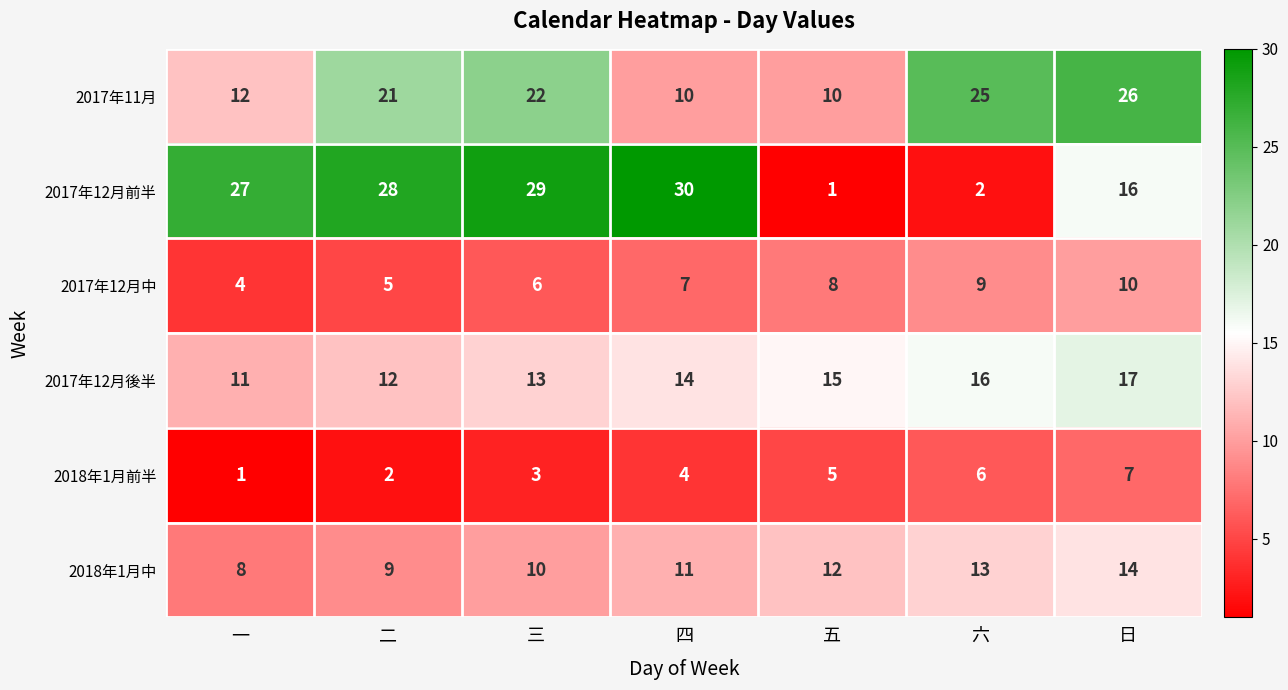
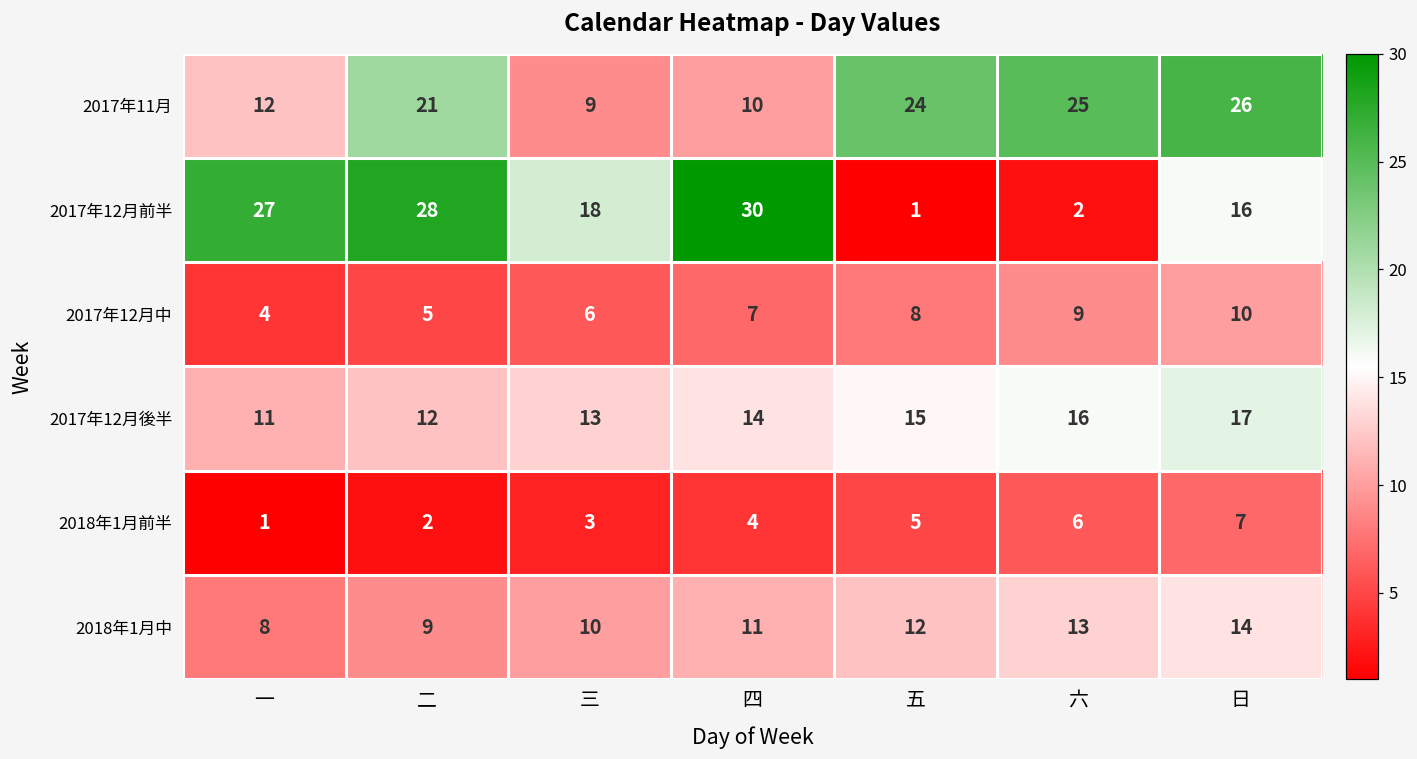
  {
    "2017年11月": {
      "一": 12,
      "二": 21,
-     "三": 22,
+     "三": 9,
      "四": 10,
-     "五": 10,
+     "五": 24,
      "六": 25,
      "日": 26
    },
    "2017年12月前半": {
      "一": 27,
      "二": 28,
-     "三": 29,
+     "三": 18,
      "四": 30,
      "五": 1,
      "六": 2,
      "日": 16
    },
    "2017年12月中": {
      "一": 4,
      "二": 5,
      "三": 6,
      "四": 7,
      "五": 8,
      "六": 9,
      "日": 10
    },
    "2017年12月後半": {
      "一": 11,
      "二": 12,
      "三": 13,
      "四": 14,
      "五": 15,
      "六": 16,
      "日": 17
    },
    "2018年1月前半": {
      "一": 1,
      "二": 2,
      "三": 3,
      "四": 4,
      "五": 5,
      "六": 6,
      "日": 7
    },
    "2018年1月中": {
      "一": 8,
      "二": 9,
      "三": 10,
      "四": 11,
      "五": 12,
      "六": 13,
      "日": 14
    }
  }
